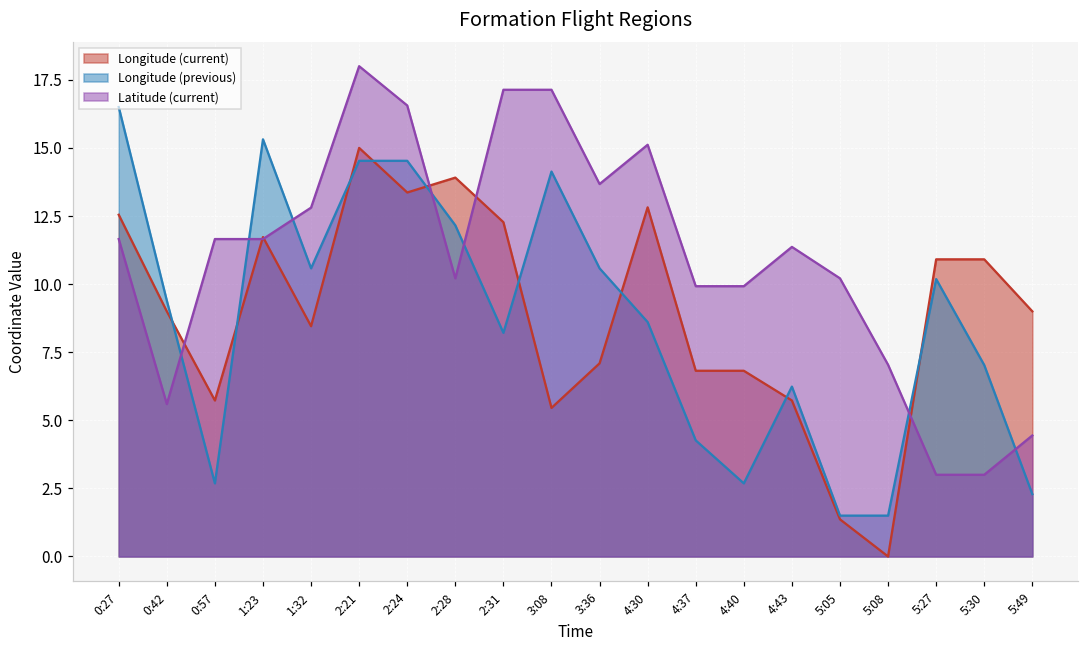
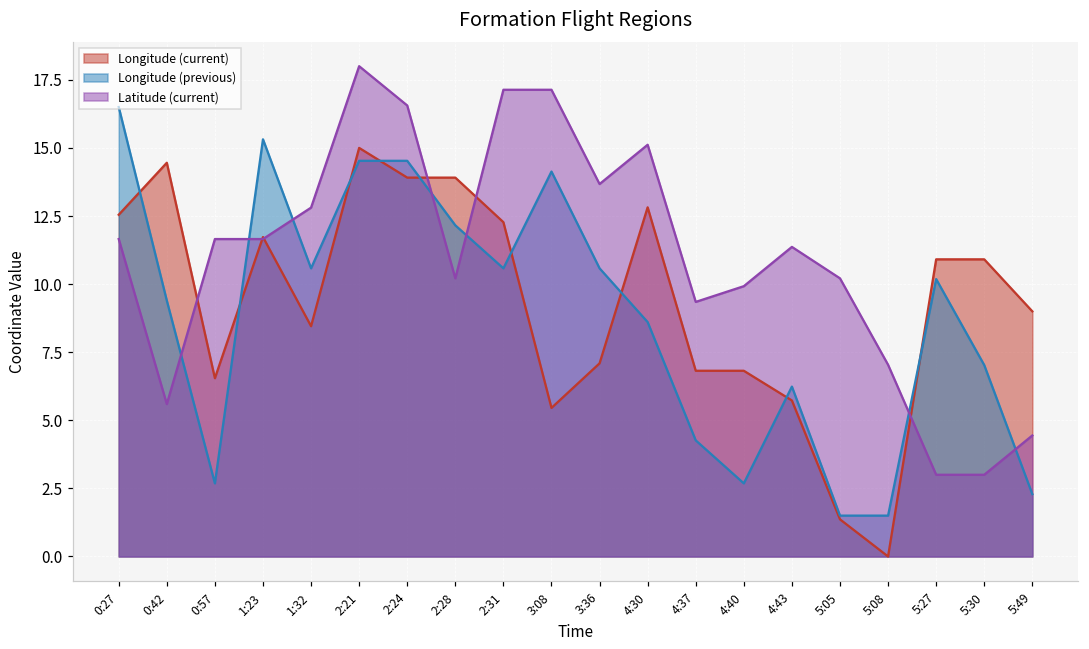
  {
    "Longitude (current)": {
      "0:27": 12.5,
-     "0:42": 9.0,
-     "0:57": 5.7,
+     "0:42": 14.5,
+     "0:57": 6.5,
      "1:32": 8.5,
      "2:21": 15.0,
-     "2:24": 13.4,
+     "2:24": 13.9,
      "2:28": 13.9,
      "2:31": 12.3,
      "3:08": 5.5,
      "3:36": 7.1,
      "4:30": 12.8,
      "4:37": 6.8,
      "4:40": 6.8,
      "4:43": 5.7,
      "5:05": 1.4,
      "5:08": 0.0,
      "5:27": 10.9,
      "5:30": 10.9,
      "5:49": 9.0
    },
    "Longitude (previous)": {
      "0:27": 16.5,
      "0:42": 9.4,
      "0:57": 2.7,
      "1:23": 15.3,
      "1:32": 10.6,
      "2:21": 14.5,
      "2:24": 14.5,
      "2:28": 12.2,
-     "2:31": 8.2,
+     "2:31": 10.6,
      "3:08": 14.1,
      "3:36": 10.6,
      "4:30": 8.6,
      "4:37": 4.3,
      "4:40": 2.7,
      "4:43": 6.2,
      "5:05": 1.5,
      "5:08": 1.5,
      "5:27": 10.2,
      "5:30": 7.0,
      "5:49": 2.3
    },
    "Latitude (current)": {
      "0:27": 11.7,
      "0:42": 5.6,
      "0:57": 11.7,
      "1:32": 12.8,
      "2:21": 18.0,
      "2:24": 16.6,
      "2:28": 10.2,
      "2:31": 17.1,
      "3:08": 17.1,
      "3:36": 13.7,
      "4:30": 15.1,
-     "4:37": 9.9,
+     "4:37": 9.3,
      "4:40": 9.9,
      "4:43": 11.4,
      "5:05": 10.2,
      "5:08": 7.0,
      "5:27": 3.0,
      "5:30": 3.0,
      "5:49": 4.4
    }
  }
